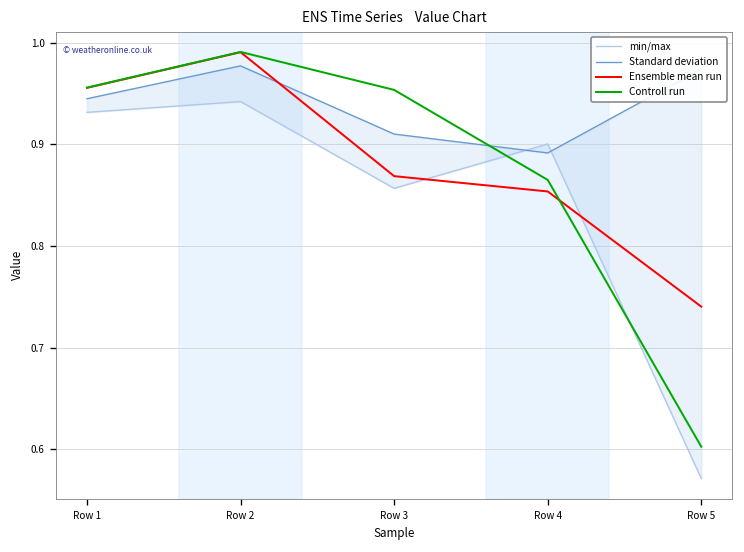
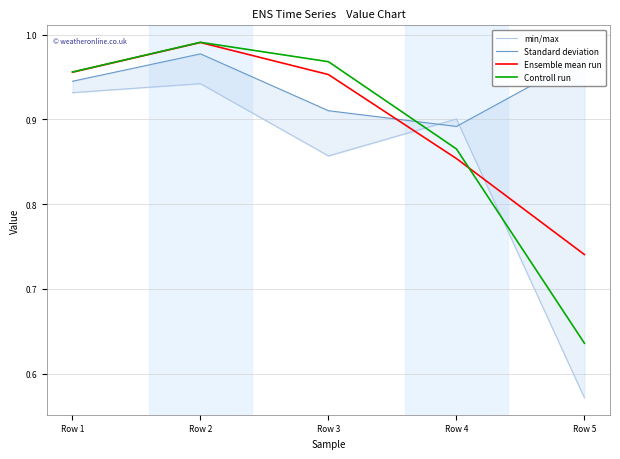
  {
    "Standard deviation": {
      "Row 4": 0.89
    },
    "Ensemble mean run": {
-     "Row 3": 0.87,
+     "Row 3": 0.95,
      "Row 4": 0.85,
      "Row 5": 0.74
    },
    "Controll run": {
-     "Row 3": 0.95,
+     "Row 3": 0.97,
      "Row 4": 0.87,
-     "Row 5": 0.60
+     "Row 5": 0.64
    }
  }
